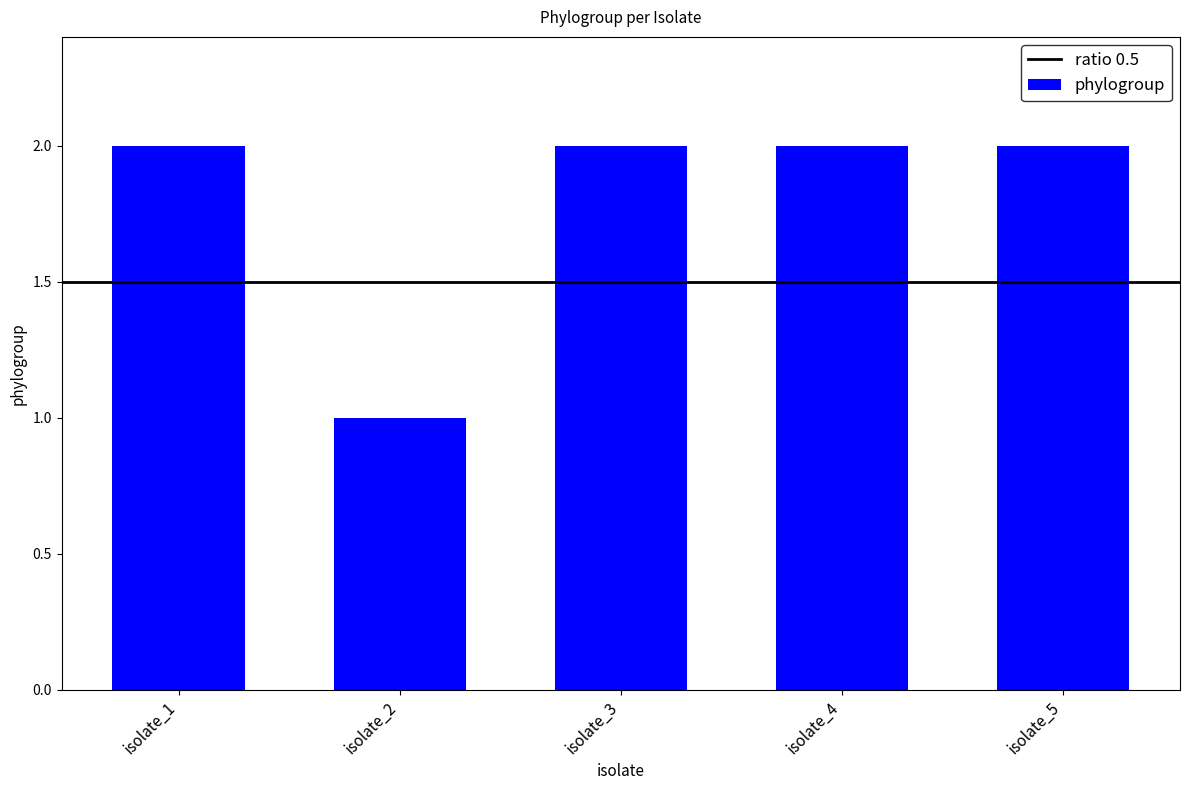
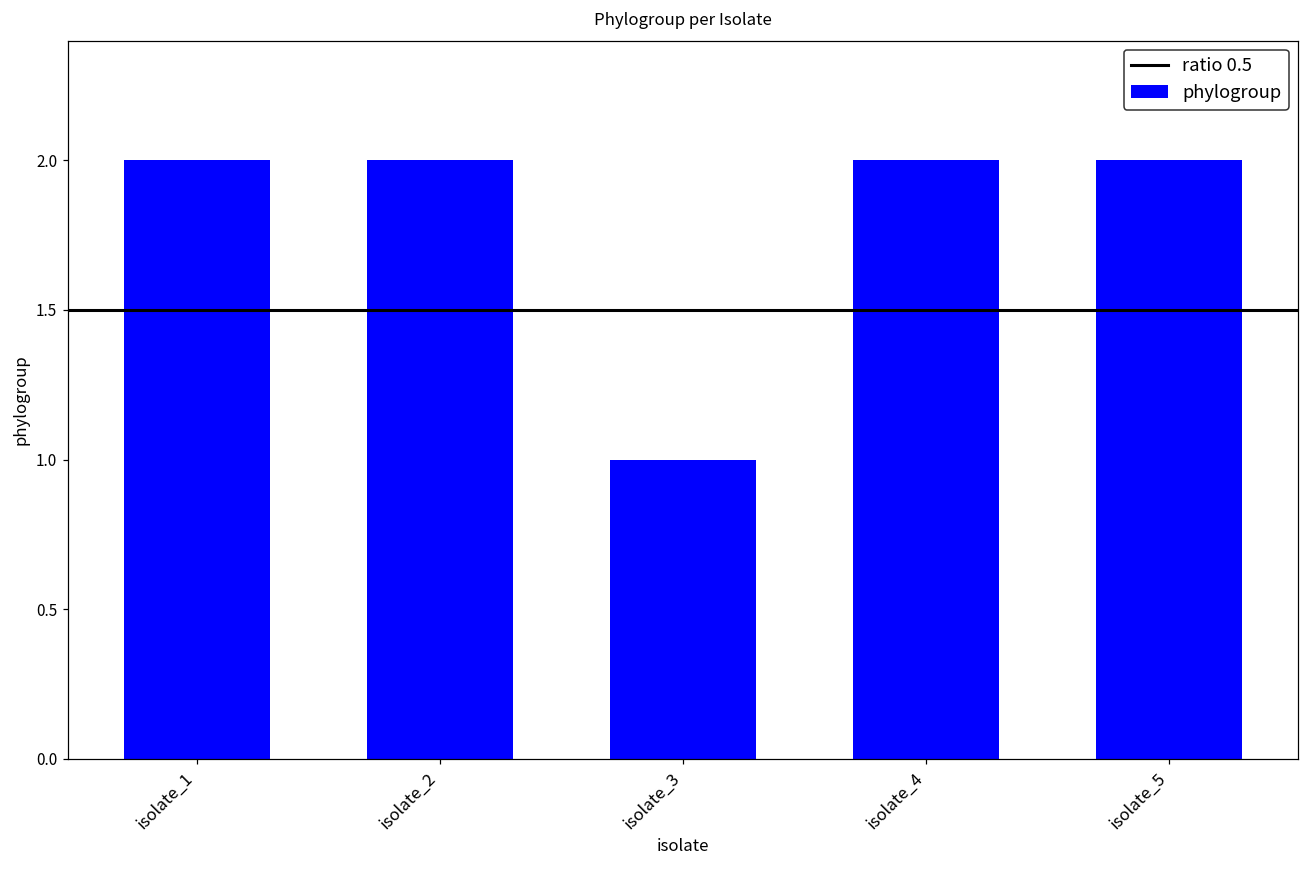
  {
    "isolate_1": 2,
-   "isolate_2": 1,
-   "isolate_3": 2,
+   "isolate_2": 2,
+   "isolate_3": 1,
    "isolate_4": 2,
    "isolate_5": 2
  }
